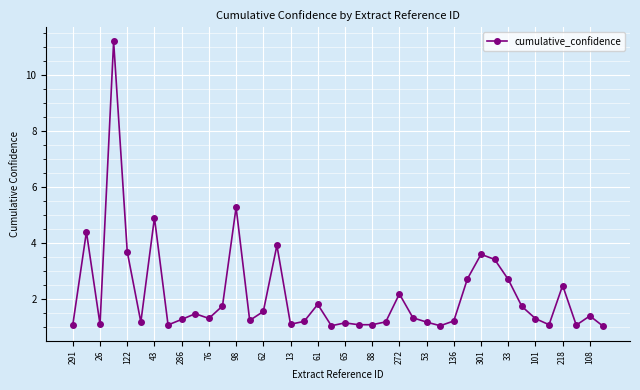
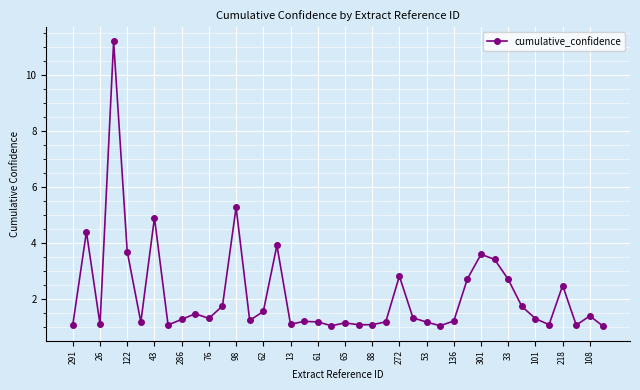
  {
    "291": 1.1,
    "26": 1.1,
    "122": 3.7,
    "43": 4.9,
    "286": 1.3,
    "76": 1.3,
    "98": 5.3,
    "62": 1.6,
-   "61": 1.8,
+   "61": 1.2,
    "65": 1.2,
    "88": 1.1,
-   "272": 2.2,
+   "272": 2.8,
    "53": 1.2,
    "136": 1.2,
    "301": 3.6,
    "101": 1.3,
    "218": 2.5,
    "108": 1.4
  }
